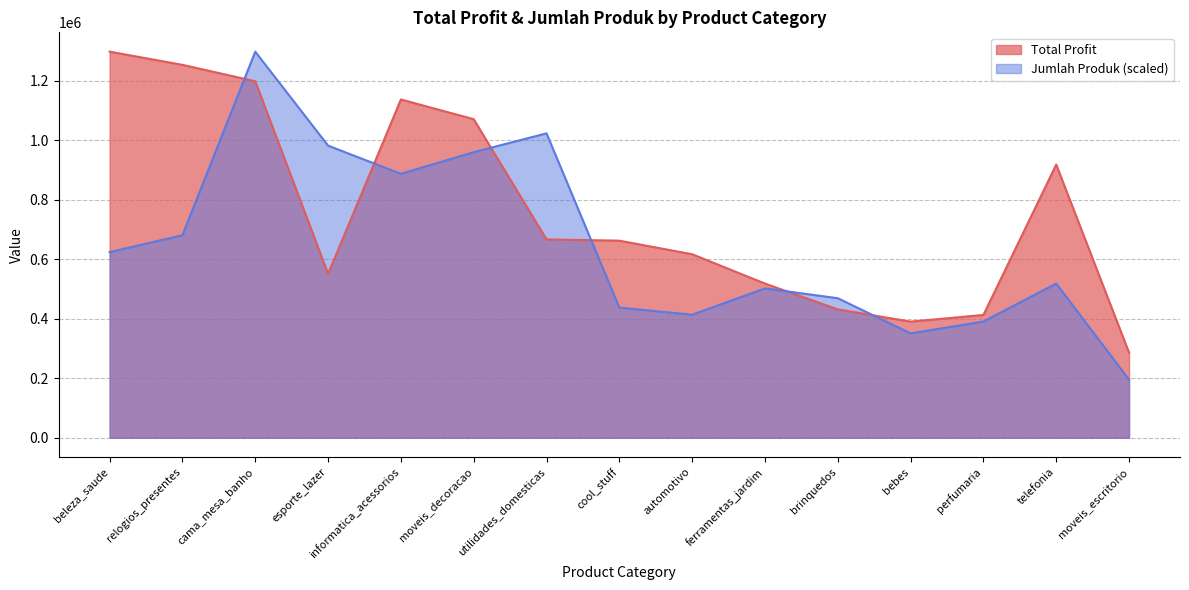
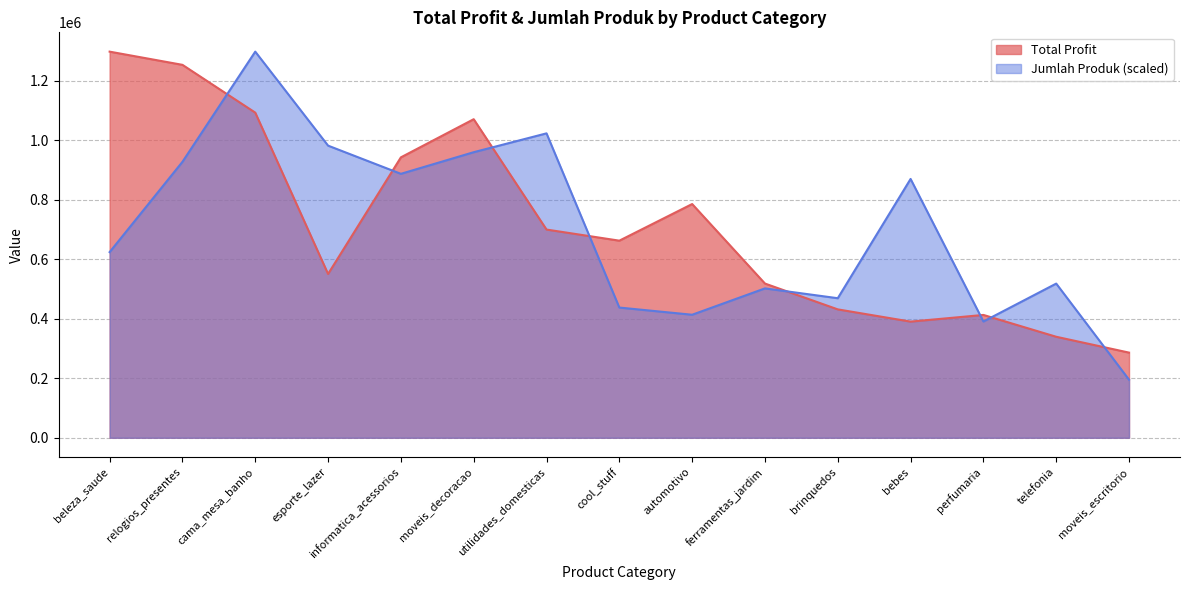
  {
    "Total Profit": {
      "beleza_saude": 1300000,
      "relogios_presentes": 1250000,
-     "cama_mesa_banho": 1200000,
+     "cama_mesa_banho": 1090000,
      "esporte_lazer": 550000,
-     "informatica_acessorios": 1140000,
+     "informatica_acessorios": 940000,
      "moveis_decoracao": 1070000,
-     "utilidades_domesticas": 670000,
+     "utilidades_domesticas": 700000,
      "cool_stuff": 660000,
-     "automotivo": 620000,
+     "automotivo": 790000,
      "ferramentas_jardim": 520000,
      "brinquedos": 430000,
      "bebes": 390000,
      "perfumaria": 410000,
-     "telefonia": 920000,
+     "telefonia": 340000,
      "moveis_escritorio": 290000
    },
    "Jumlah Produk (scaled)": {
      "beleza_saude": 620000,
-     "relogios_presentes": 680000,
+     "relogios_presentes": 930000,
      "cama_mesa_banho": 1300000,
      "esporte_lazer": 980000,
      "informatica_acessorios": 890000,
      "moveis_decoracao": 960000,
      "utilidades_domesticas": 1020000,
      "cool_stuff": 440000,
      "automotivo": 410000,
      "ferramentas_jardim": 500000,
      "brinquedos": 470000,
-     "bebes": 350000,
+     "bebes": 870000,
      "perfumaria": 390000,
      "telefonia": 520000,
      "moveis_escritorio": 200000
    }
  }
